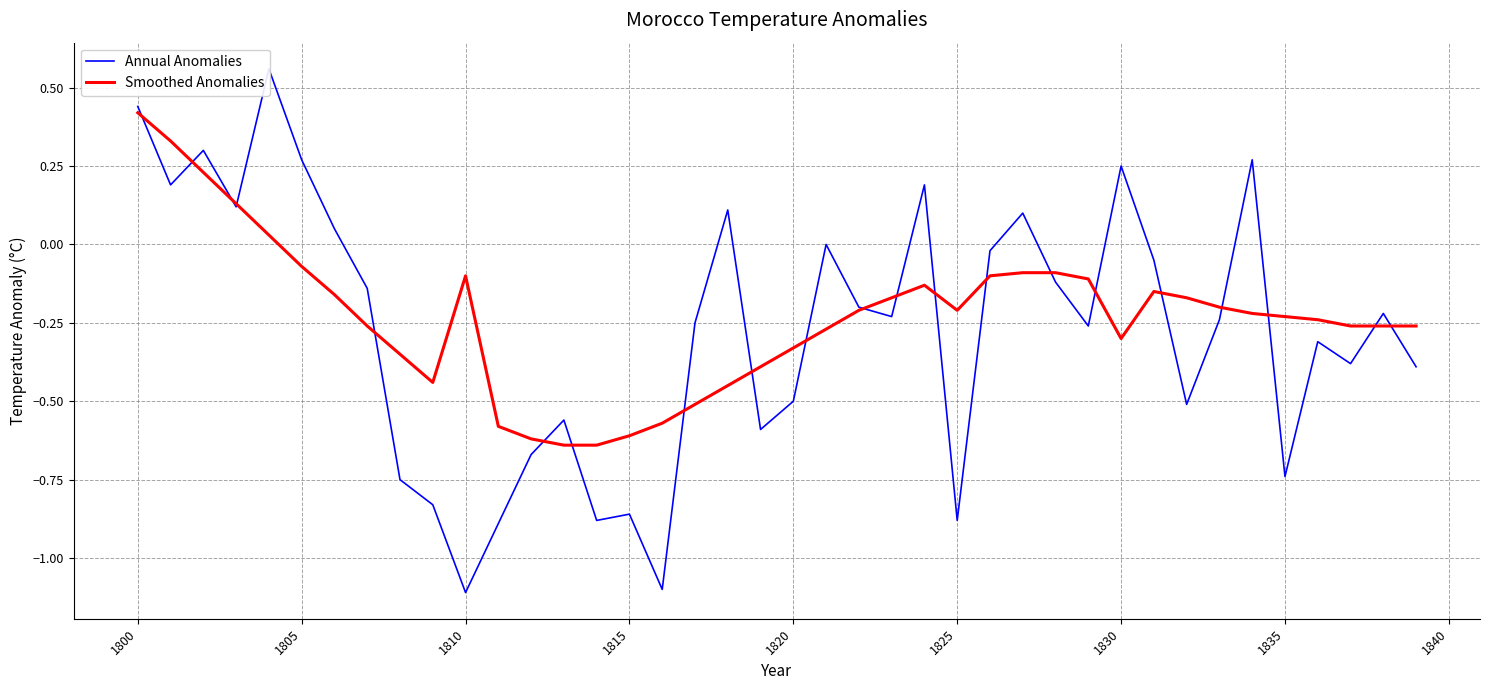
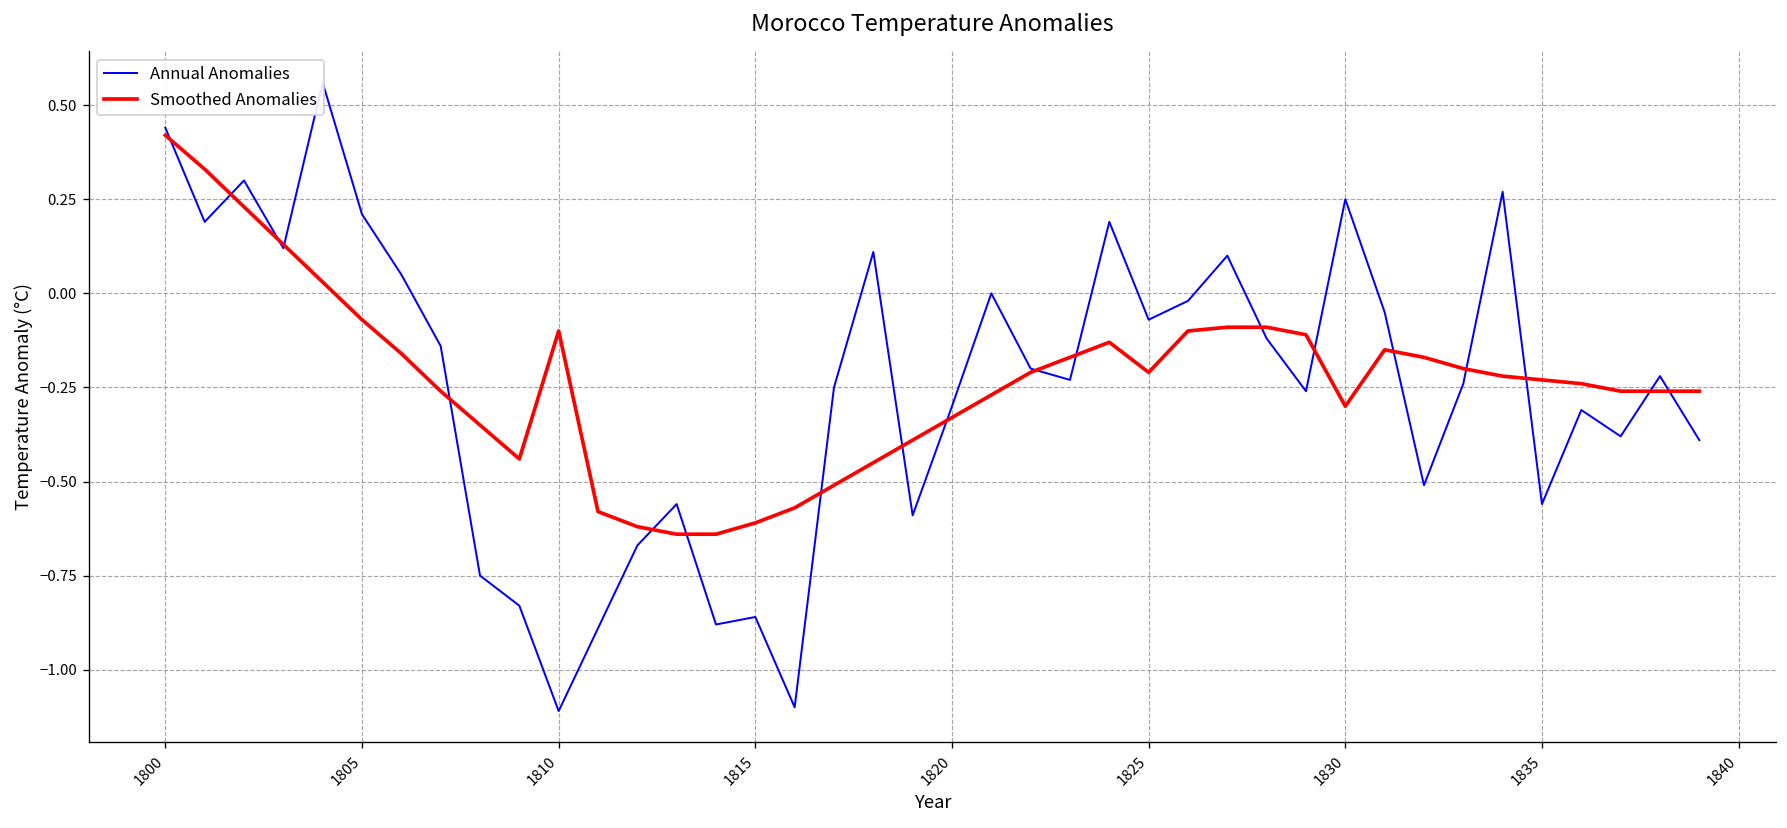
  {
    "Annual Anomalies": {
      "1800": 0.44,
-     "1805": 0.27,
+     "1805": 0.21,
      "1810": -1.11,
      "1815": -0.86,
-     "1820": -0.5,
-     "1825": -0.88,
+     "1820": -0.3,
+     "1825": -0.07,
      "1830": 0.25,
-     "1835": -0.74
+     "1835": -0.56
    },
    "Smoothed Anomalies": {
      "1800": 0.42,
      "1805": -0.07,
      "1810": -0.10,
      "1815": -0.61,
      "1820": -0.33,
      "1825": -0.21,
      "1830": -0.30,
      "1835": -0.23
    }
  }
